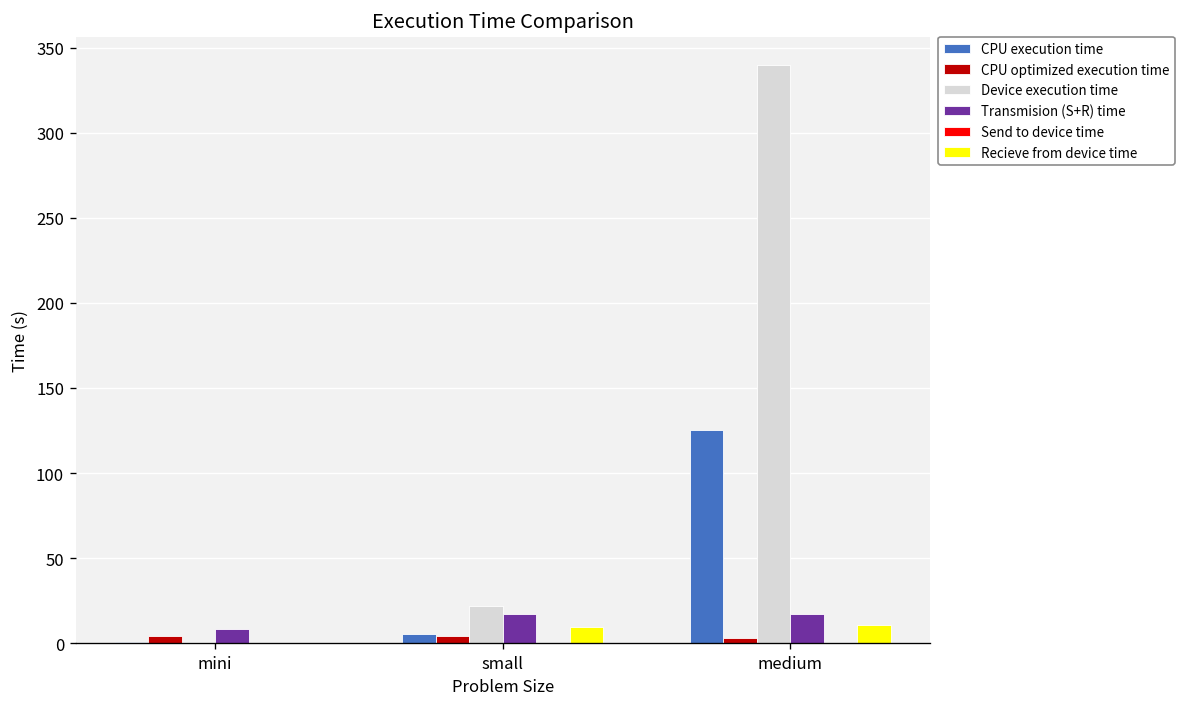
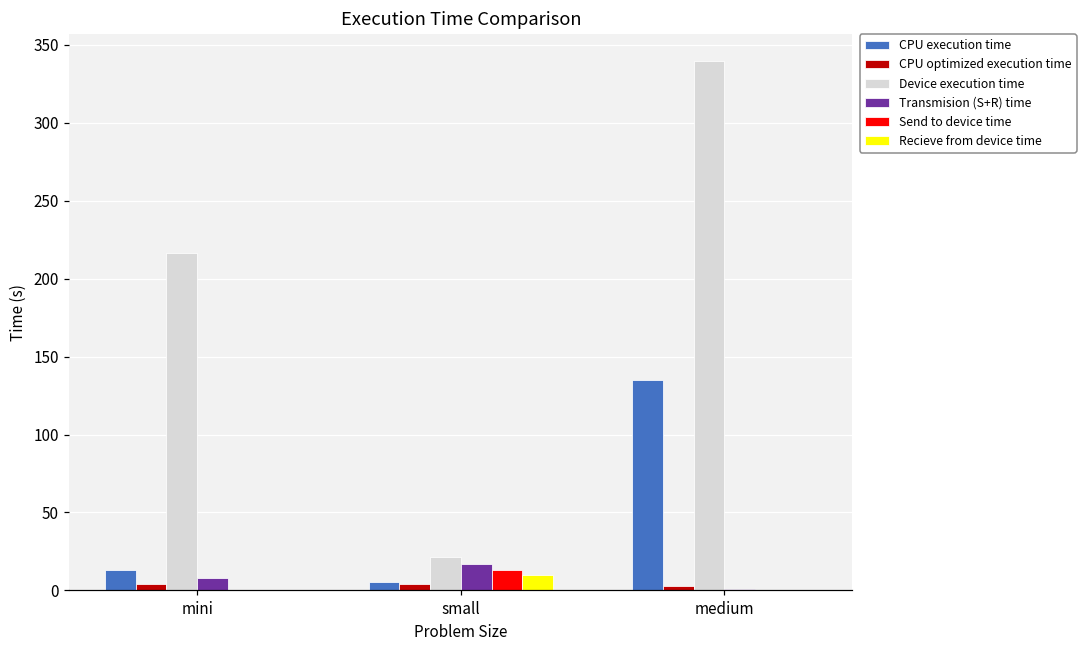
  {
    "CPU execution time": {
-     "mini": 1,
+     "mini": 13,
      "small": 6,
-     "medium": 125
+     "medium": 135
    },
    "CPU optimized execution time": {
      "mini": 4,
      "small": 4,
      "medium": 3
    },
    "Device execution time": {
-     "mini": 1,
+     "mini": 217,
      "small": 22,
      "medium": 340
    },
    "Transmision (S+R) time": {
      "mini": 8,
      "small": 17,
-     "medium": 17
+     "medium": 1
    },
    "Send to device time": {
-     "small": 0
+     "small": 13
    },
    "Recieve from device time": {
      "small": 10,
-     "medium": 11
+     "medium": 0
    }
  }
